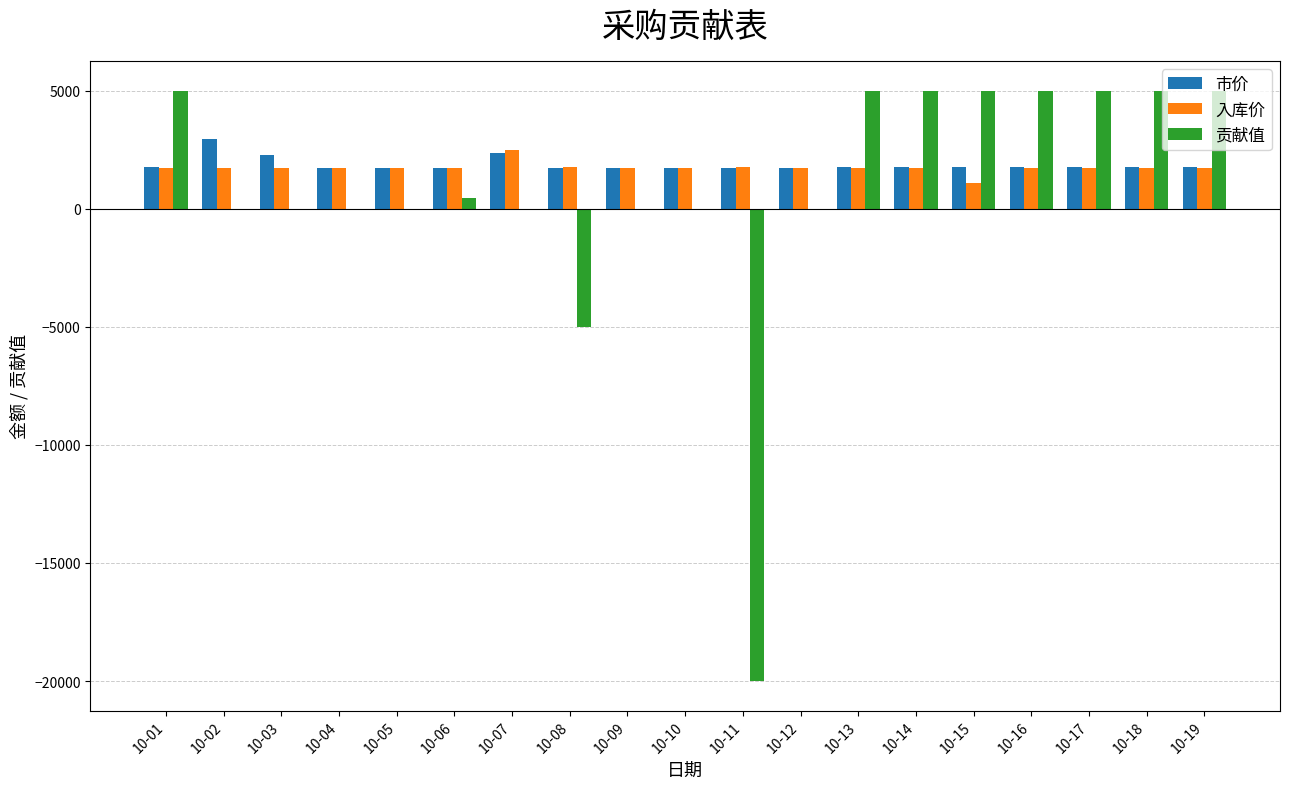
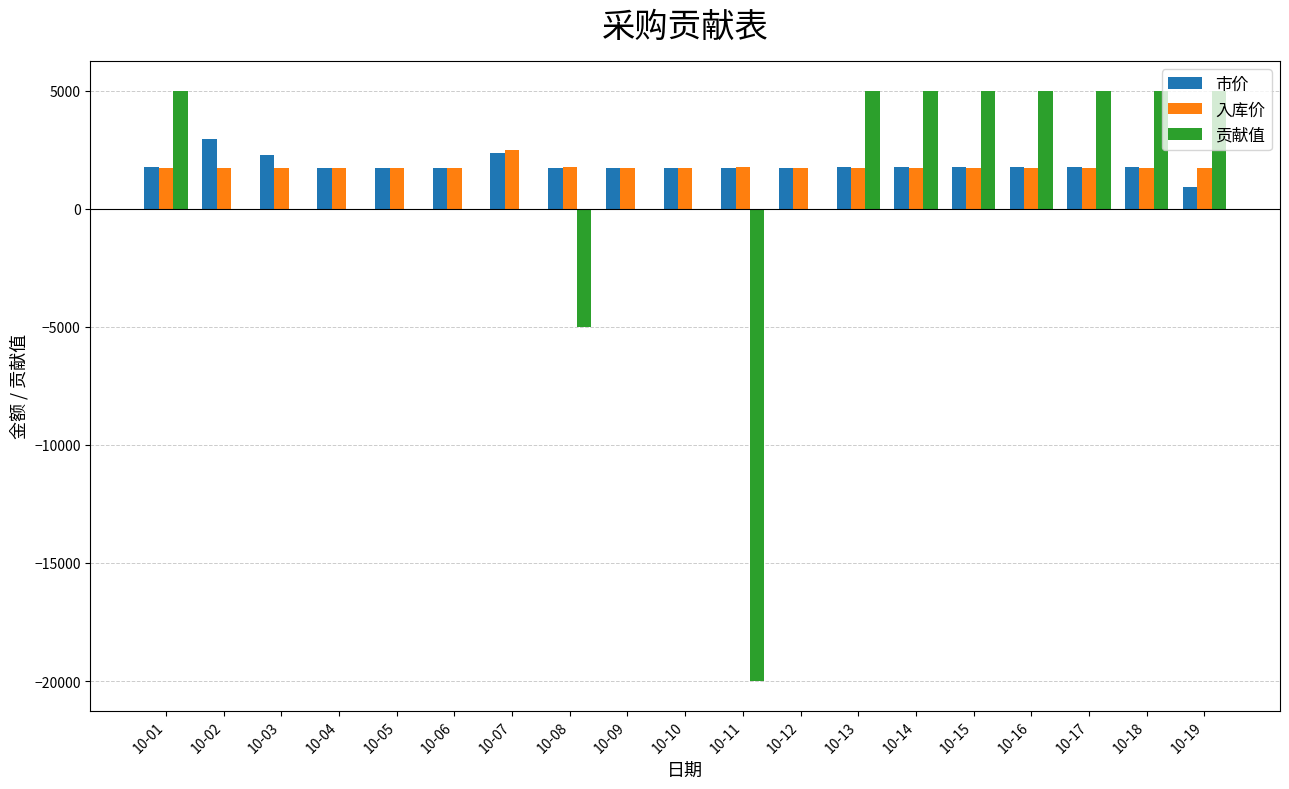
  {
    "市价": {
      "10-01": 1800,
      "10-02": 2900,
      "10-03": 2300,
      "10-04": 1700,
      "10-05": 1700,
      "10-06": 1700,
      "10-07": 2300,
      "10-08": 1700,
      "10-09": 1700,
      "10-10": 1700,
      "10-11": 1700,
      "10-12": 1700,
      "10-13": 1800,
      "10-14": 1800,
      "10-15": 1800,
      "10-16": 1800,
      "10-17": 1800,
      "10-18": 1800,
-     "10-19": 1800
+     "10-19": 900
    },
    "入库价": {
      "10-01": 1700,
      "10-02": 1700,
      "10-03": 1700,
      "10-04": 1700,
      "10-05": 1700,
      "10-06": 1700,
      "10-07": 2500,
      "10-08": 1800,
      "10-09": 1700,
      "10-10": 1700,
      "10-11": 1800,
      "10-12": 1700,
      "10-13": 1700,
      "10-14": 1700,
-     "10-15": 1100,
+     "10-15": 1700,
      "10-16": 1700,
      "10-17": 1700,
      "10-18": 1700,
      "10-19": 1700
    },
    "贡献值": {
      "10-01": 5000,
      "10-02": 0,
      "10-03": 0,
      "10-04": 0,
      "10-05": 0,
-     "10-06": 400,
+     "10-06": 0,
      "10-07": 0,
      "10-08": -5000,
      "10-09": 0,
      "10-10": 0,
      "10-11": -20000,
      "10-12": 0,
      "10-13": 5000,
      "10-14": 5000,
      "10-15": 5000,
      "10-16": 5000,
      "10-17": 5000,
      "10-18": 5000
    }
  }
